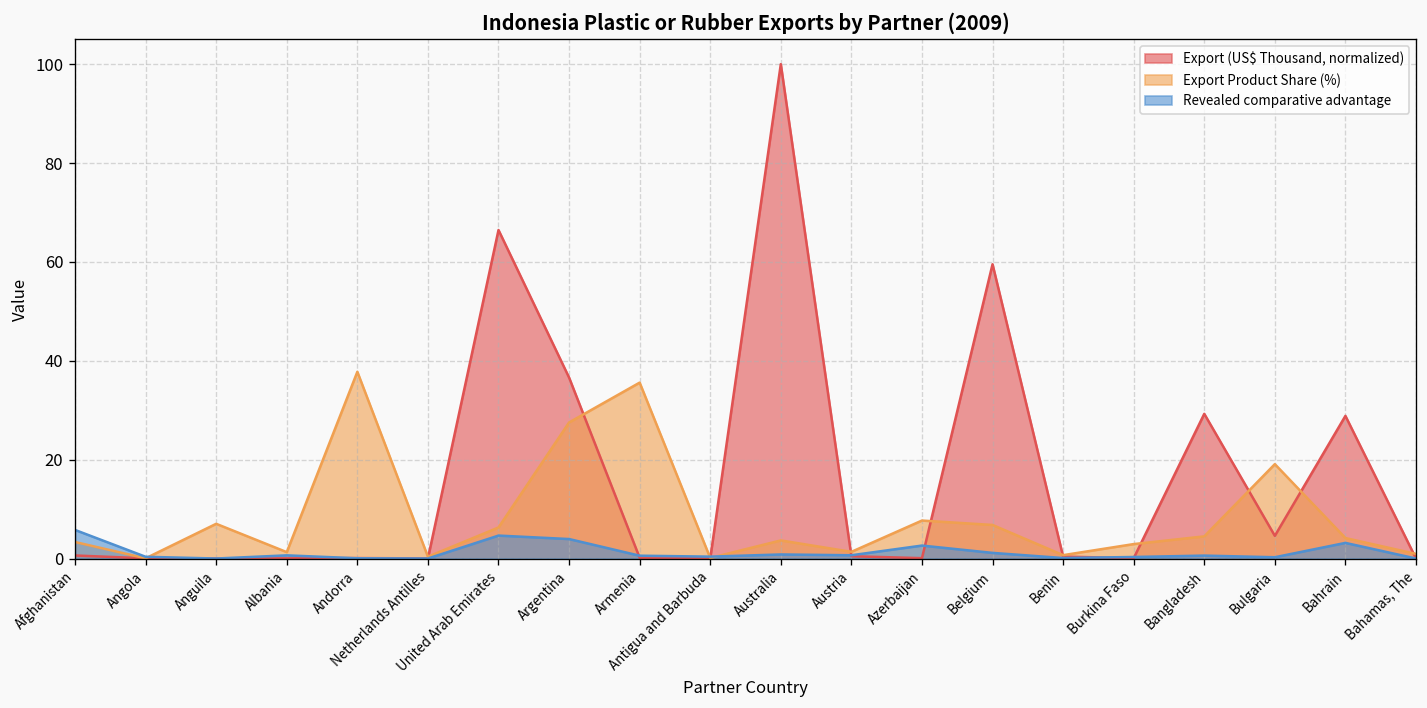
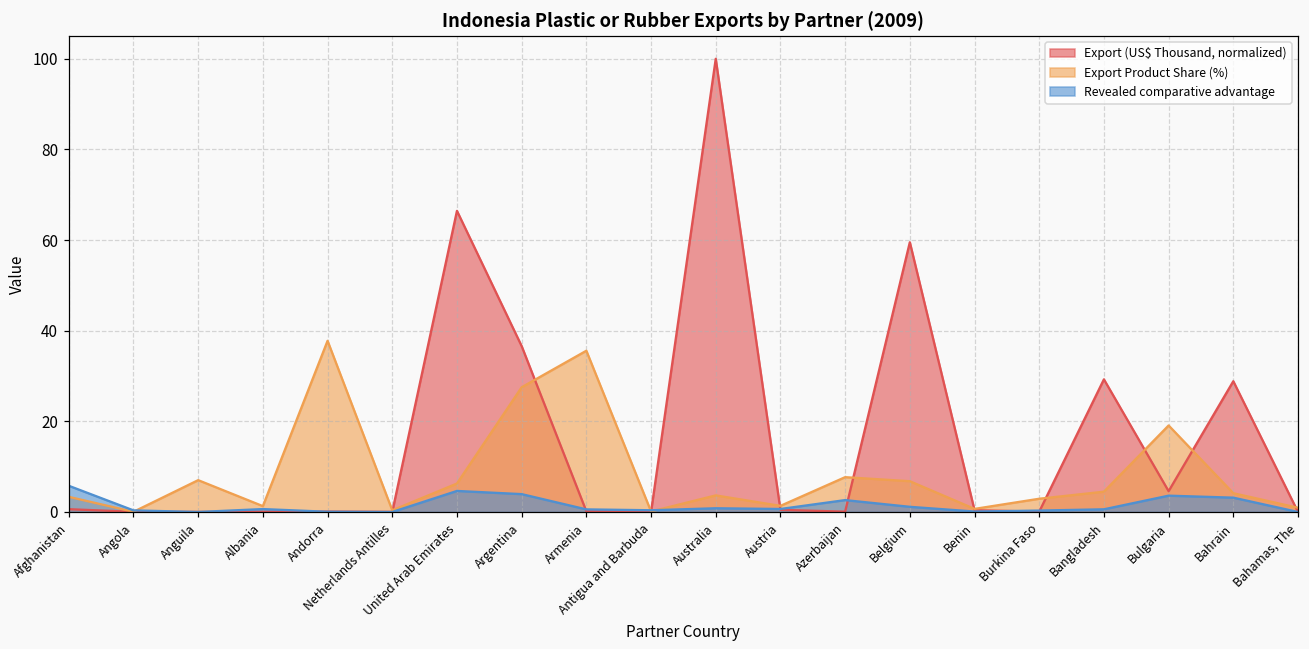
  {
    "Export (US$ Thousand, normalized)": {
      "Afghanistan": 1,
      "United Arab Emirates": 66,
      "Argentina": 37,
      "Australia": 100,
      "Azerbaijan": 0,
      "Belgium": 60,
      "Bangladesh": 29,
      "Bulgaria": 5,
      "Bahrain": 29
    },
    "Export Product Share (%)": {
      "Afghanistan": 3,
      "Anguila": 7,
      "Albania": 1,
      "Andorra": 38,
      "United Arab Emirates": 6,
      "Argentina": 28,
      "Armenia": 36,
      "Australia": 4,
      "Austria": 1,
      "Azerbaijan": 8,
      "Belgium": 7,
      "Burkina Faso": 3,
      "Bangladesh": 4,
      "Bulgaria": 19,
      "Bahrain": 4,
      "Bahamas, The": 1
    },
    "Revealed comparative advantage": {
      "Afghanistan": 6,
      "United Arab Emirates": 5,
      "Argentina": 4,
      "Australia": 1,
      "Azerbaijan": 3,
      "Belgium": 1,
      "Bangladesh": 1,
-     "Bulgaria": 0,
+     "Bulgaria": 4,
      "Bahrain": 3
    }
  }
